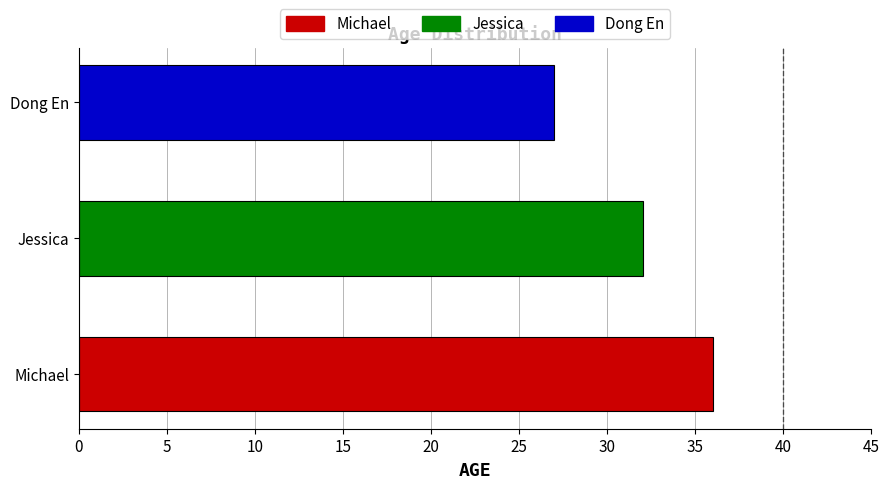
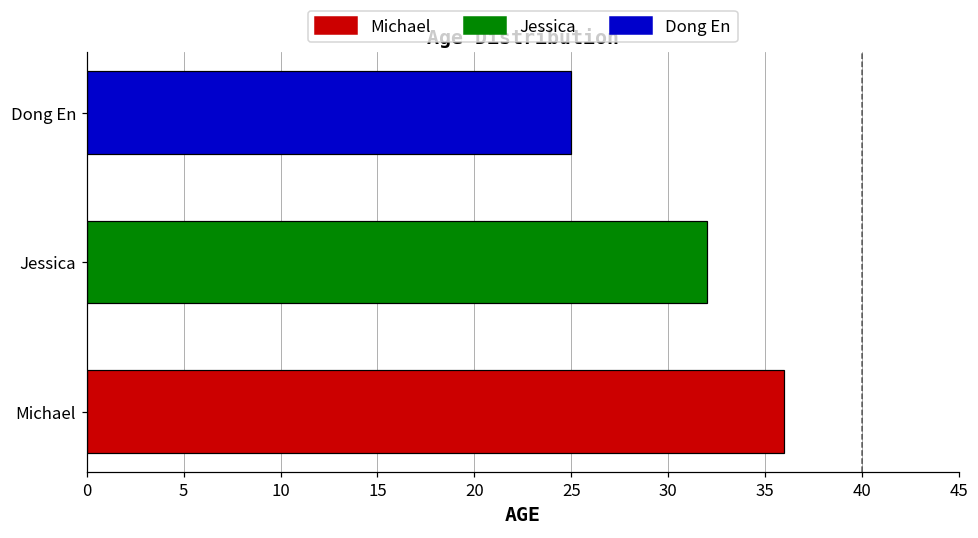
  {
-   "Dong En": 27,
+   "Dong En": 25,
    "Jessica": 32,
    "Michael": 36
  }
